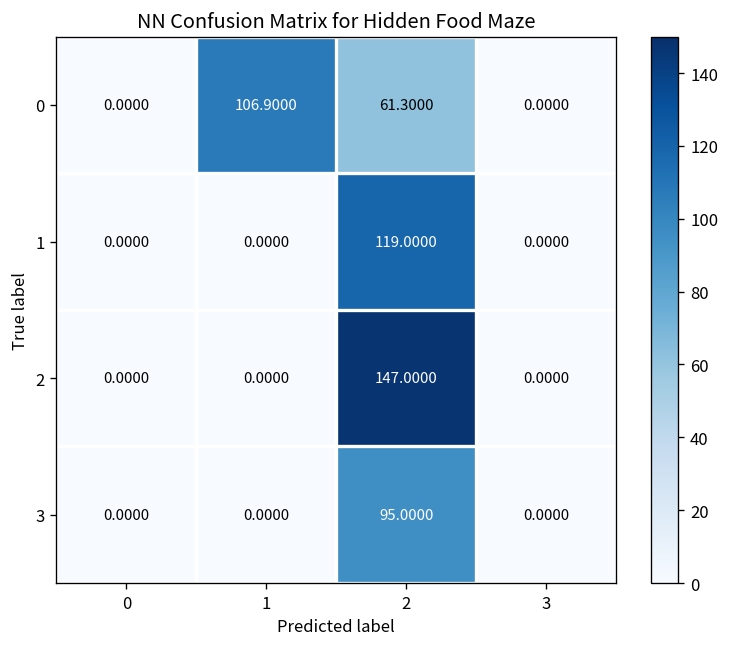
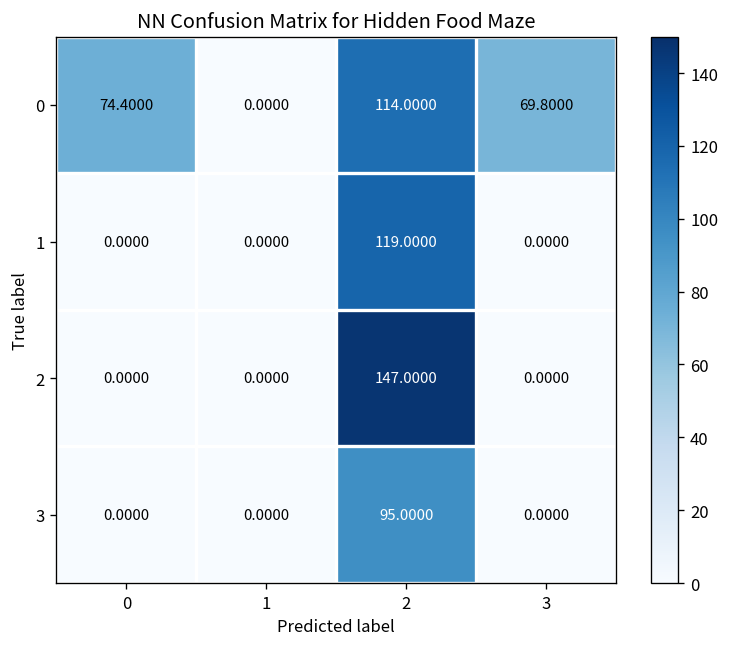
  {
    "0": {
-     "0": 0.0000,
-     "1": 106.9000,
-     "2": 61.3000,
-     "3": 0.0000
+     "0": 74.4000,
+     "1": 0.0000,
+     "2": 114.0000,
+     "3": 69.8000
    },
    "1": {
      "0": 0.0000,
      "1": 0.0000,
      "2": 119.0000,
      "3": 0.0000
    },
    "2": {
      "0": 0.0000,
      "1": 0.0000,
      "2": 147.0000,
      "3": 0.0000
    },
    "3": {
      "0": 0.0000,
      "1": 0.0000,
      "2": 95.0000,
      "3": 0.0000
    }
  }
